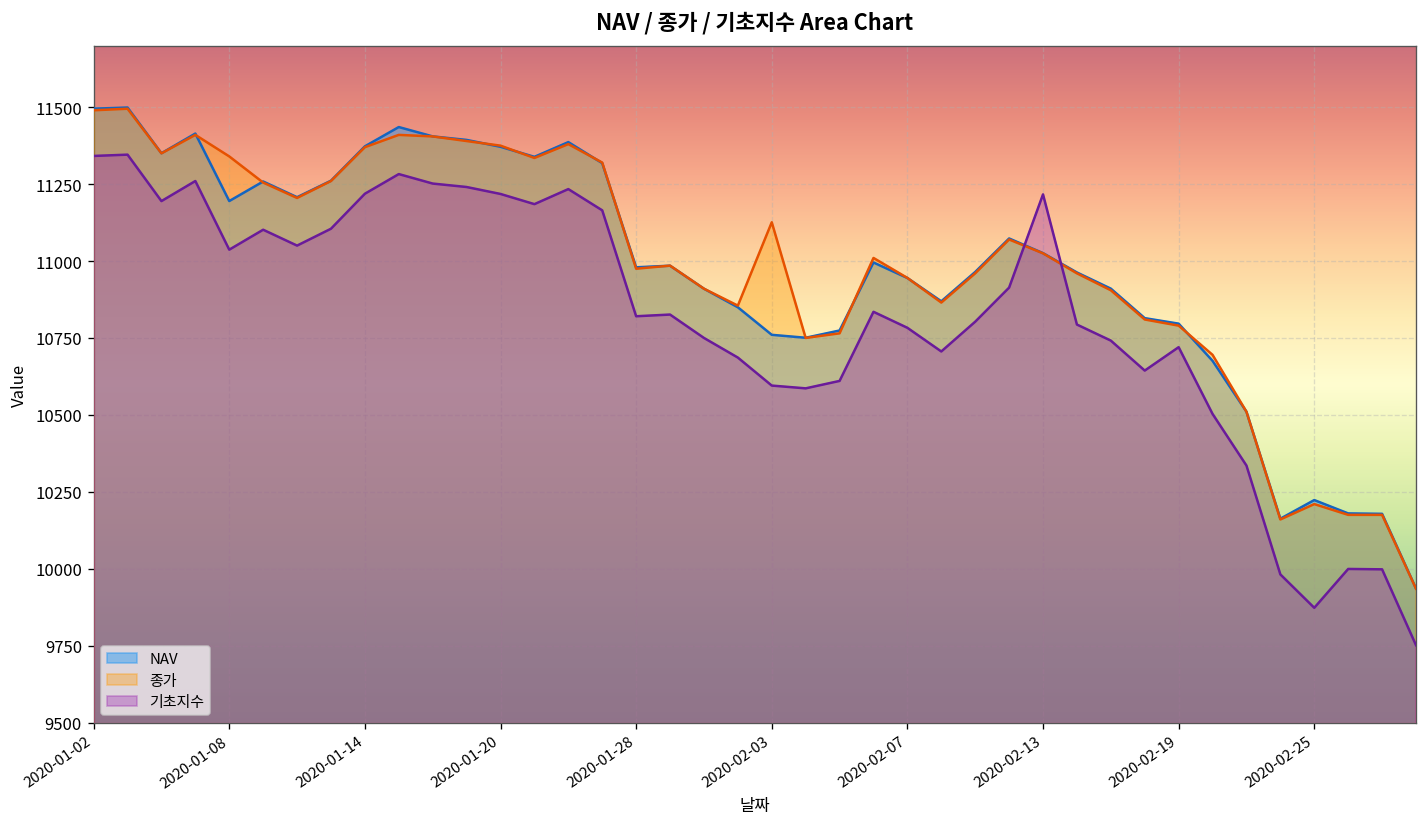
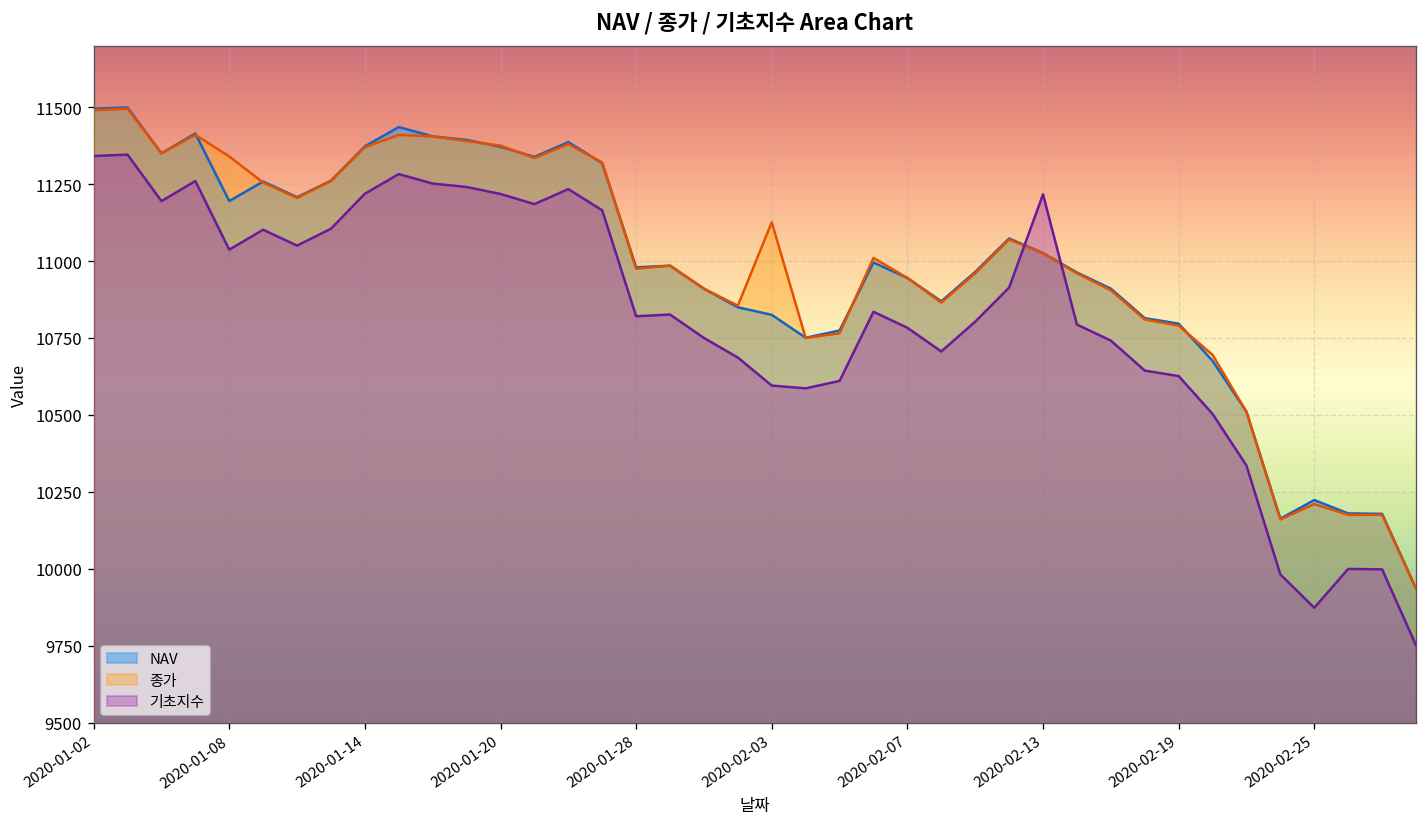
  {
    "NAV": {
      "2020-01-08": 11190,
-     "2020-02-03": 10760,
+     "2020-02-03": 10830,
      "2020-02-25": 10220
    },
    "종가": {
      "2020-01-08": 11340,
      "2020-02-03": 11130,
      "2020-02-25": 10210
    },
    "기초지수": {
      "2020-01-02": 11340,
      "2020-01-08": 11040,
      "2020-01-14": 11220,
      "2020-01-20": 11220,
      "2020-01-28": 10820,
      "2020-02-03": 10600,
      "2020-02-07": 10780,
      "2020-02-13": 11220,
-     "2020-02-19": 10720,
+     "2020-02-19": 10630,
      "2020-02-25": 9870
    }
  }
